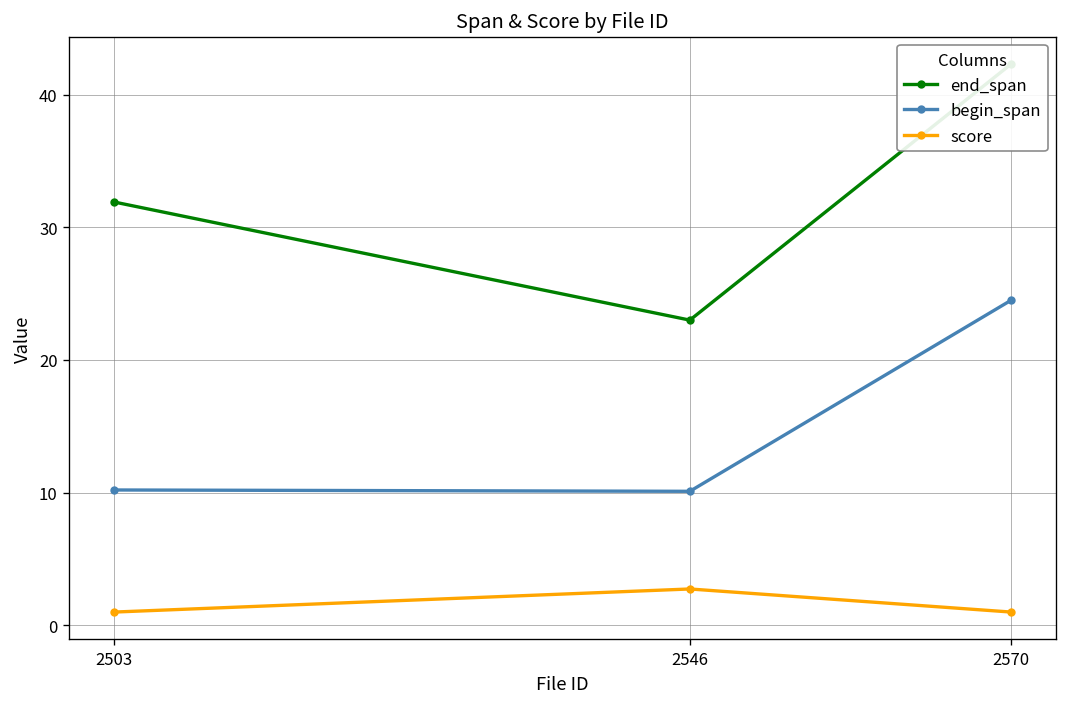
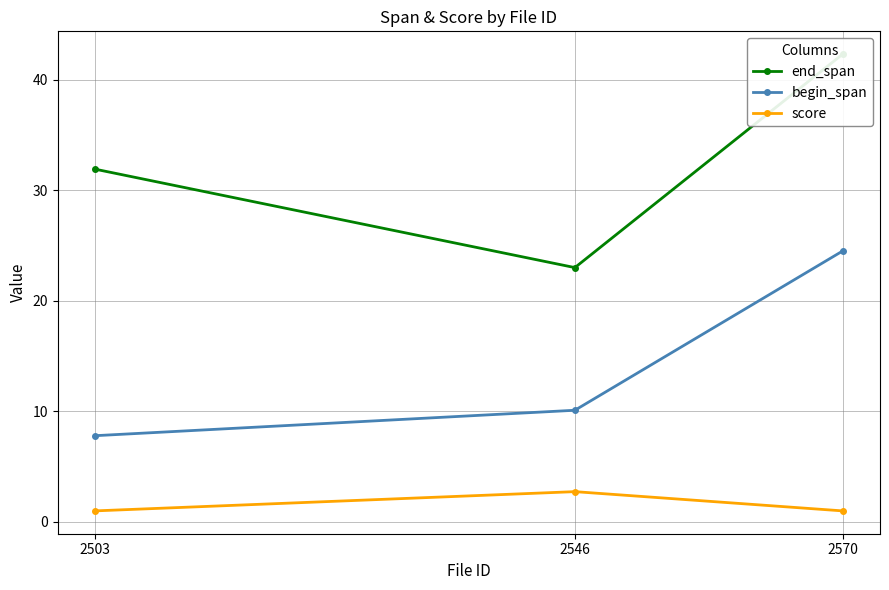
  {
    "end_span": {
      "2503": 31.9,
      "2546": 23.0
    },
    "begin_span": {
-     "2503": 10.2,
+     "2503": 7.8,
      "2546": 10.1,
      "2570": 24.5
    },
    "score": {
      "2503": 1.0,
      "2546": 2.7,
      "2570": 1.0
    }
  }
